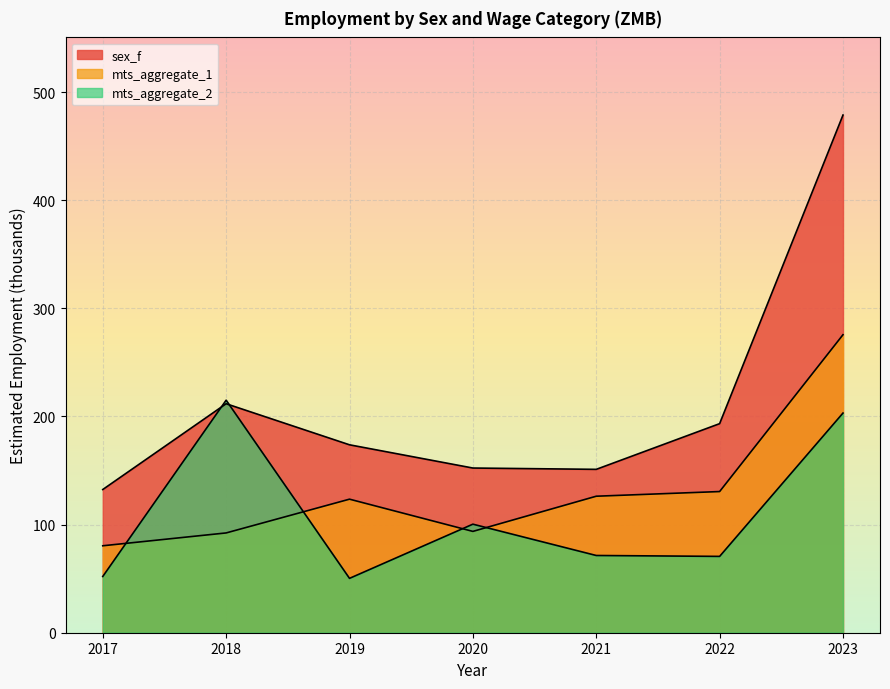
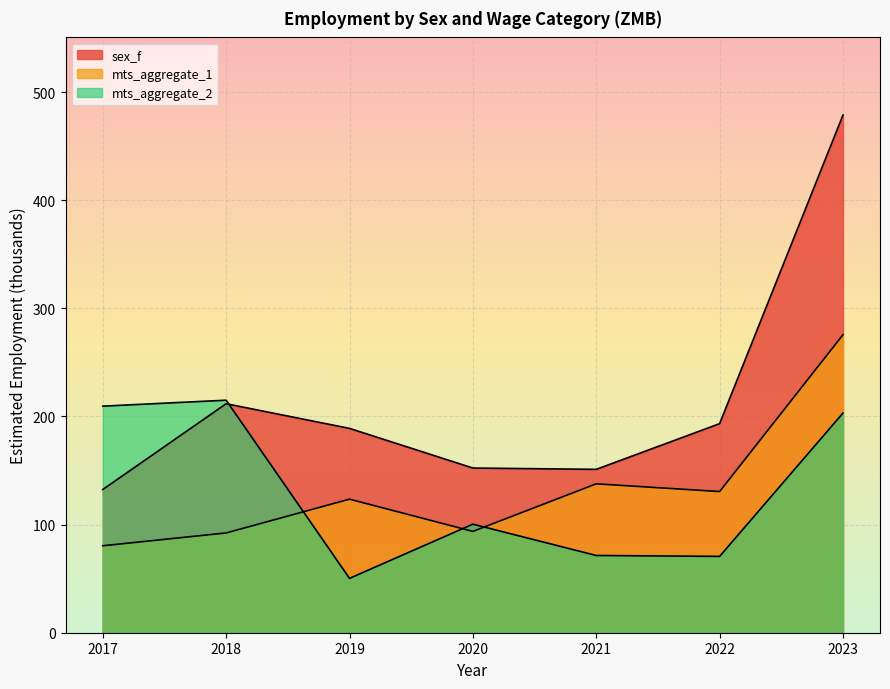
  {
    "sex_f": {
      "2017": 132,
      "2018": 212,
-     "2019": 174,
+     "2019": 189,
      "2020": 152,
      "2021": 151,
      "2022": 193,
      "2023": 479
    },
    "mts_aggregate_1": {
      "2017": 80,
      "2018": 92,
      "2019": 124,
      "2020": 94,
-     "2021": 126,
+     "2021": 138,
      "2022": 131,
      "2023": 276
    },
    "mts_aggregate_2": {
-     "2017": 52,
+     "2017": 210,
      "2018": 215,
      "2019": 50,
      "2020": 100,
      "2021": 71,
      "2022": 71,
      "2023": 203
    }
  }
